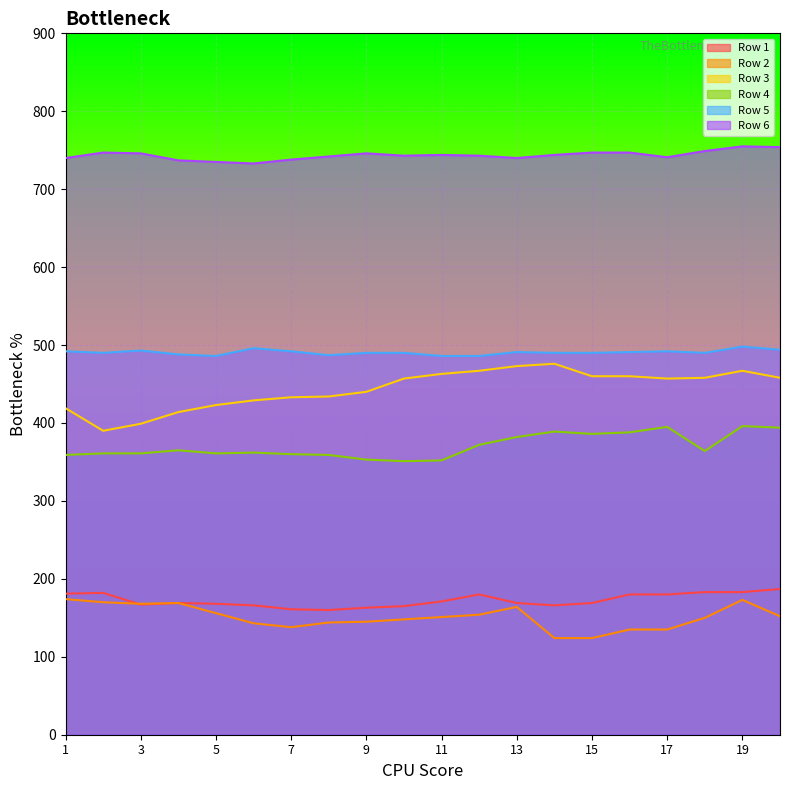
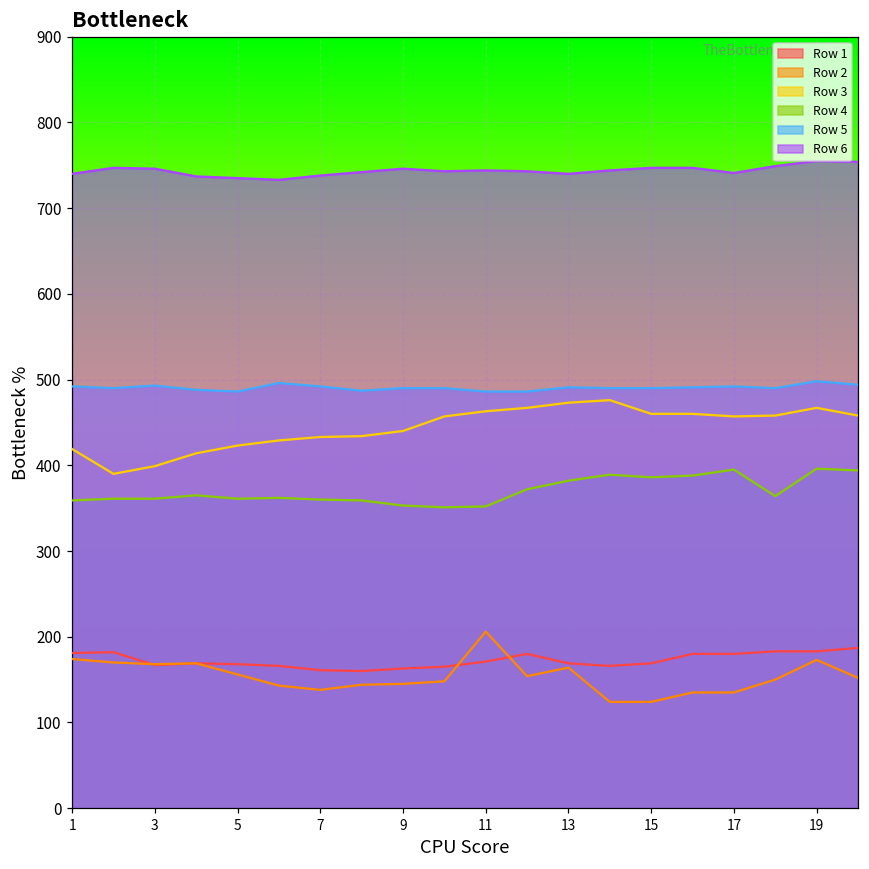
  {
    "Row 1": {
      "1": 180,
      "5": 170,
      "7": 160,
      "9": 160,
      "11": 170,
      "13": 170,
      "15": 170,
      "17": 180,
      "19": 180
    },
    "Row 2": {
      "1": 170,
      "5": 160,
      "7": 140,
      "9": 150,
-     "11": 150,
+     "11": 210,
      "13": 160,
      "15": 120,
      "17": 140,
      "19": 170
    },
    "Row 3": {
      "1": 420,
      "3": 400,
      "5": 420,
      "7": 430,
      "9": 440,
      "11": 460,
      "13": 470,
      "15": 460,
      "17": 460,
      "19": 470
    },
    "Row 4": {
      "1": 360,
      "3": 360,
      "5": 360,
      "7": 360,
      "9": 350,
      "11": 350,
      "13": 380,
      "15": 390,
      "17": 400,
      "19": 400
    },
    "Row 5": {
      "1": 490,
      "3": 490,
      "5": 490,
      "7": 490,
      "9": 490,
      "11": 490,
      "13": 490,
      "15": 490,
      "17": 490,
      "19": 500
    },
    "Row 6": {
      "1": 740,
      "3": 750,
      "5": 740,
      "7": 740,
      "9": 750,
      "11": 740,
      "13": 740,
      "15": 750,
      "17": 740,
      "19": 760
    }
  }
